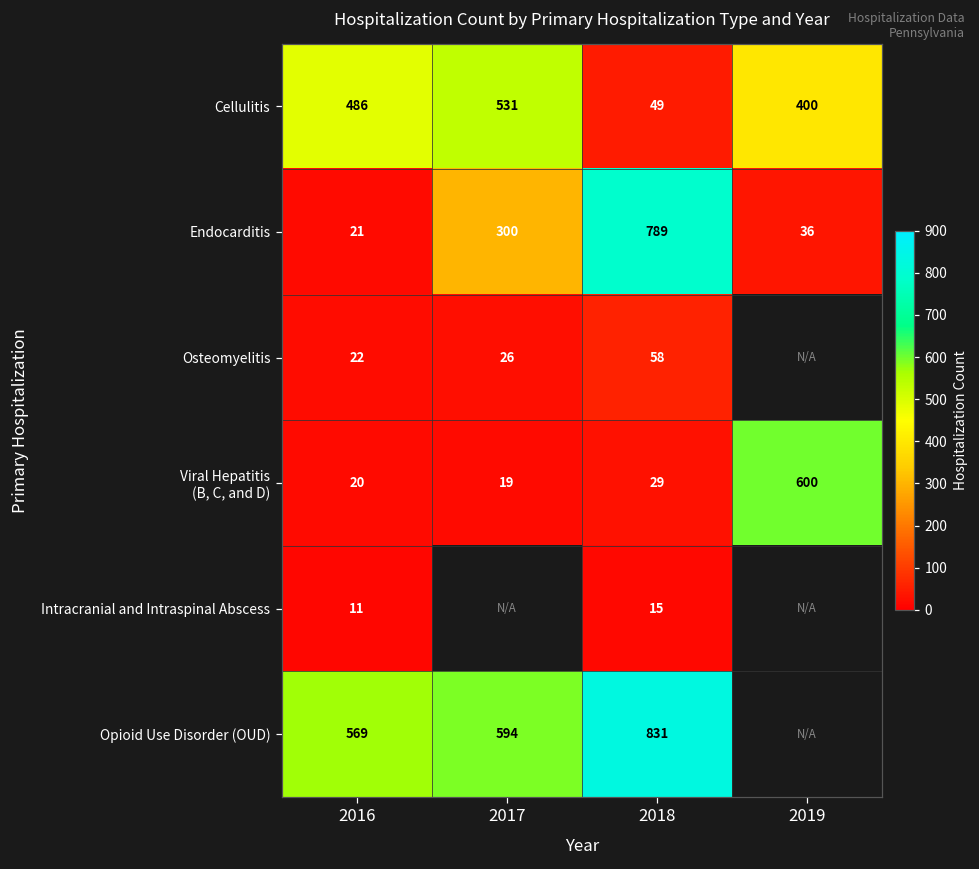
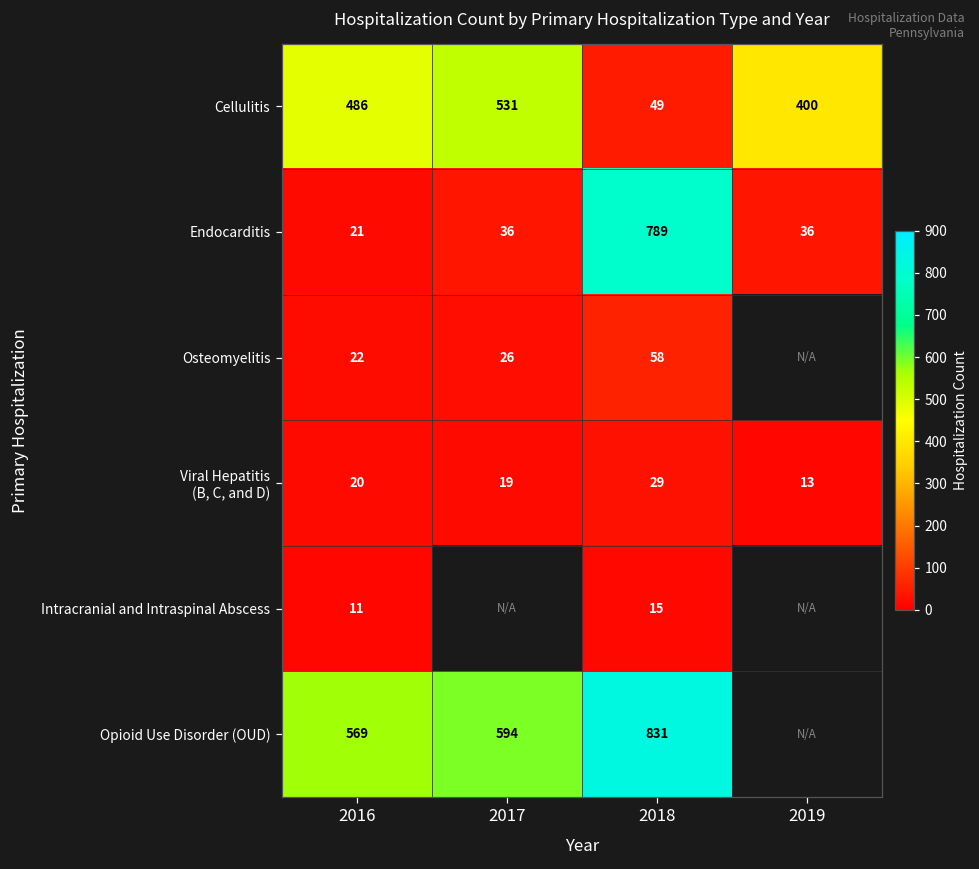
  {
    "Cellulitis": {
      "2016": 486,
      "2017": 531,
      "2018": 49,
      "2019": 400
    },
    "Endocarditis": {
      "2016": 21,
-     "2017": 300,
+     "2017": 36,
      "2018": 789,
      "2019": 36
    },
    "Osteomyelitis": {
      "2016": 22,
      "2017": 26,
      "2018": 58
    },
    "Viral Hepatitis (B, C, and D)": {
      "2016": 20,
      "2017": 19,
      "2018": 29,
-     "2019": 600
+     "2019": 13
    },
    "Intracranial and Intraspinal Abscess": {
      "2016": 11,
      "2018": 15
    },
    "Opioid Use Disorder (OUD)": {
      "2016": 569,
      "2017": 594,
      "2018": 831
    }
  }
